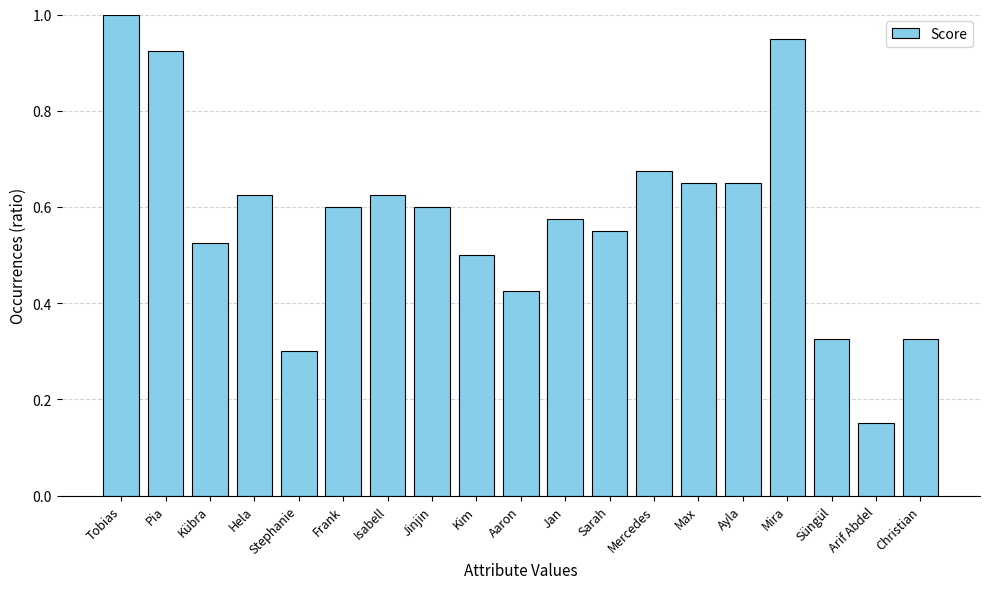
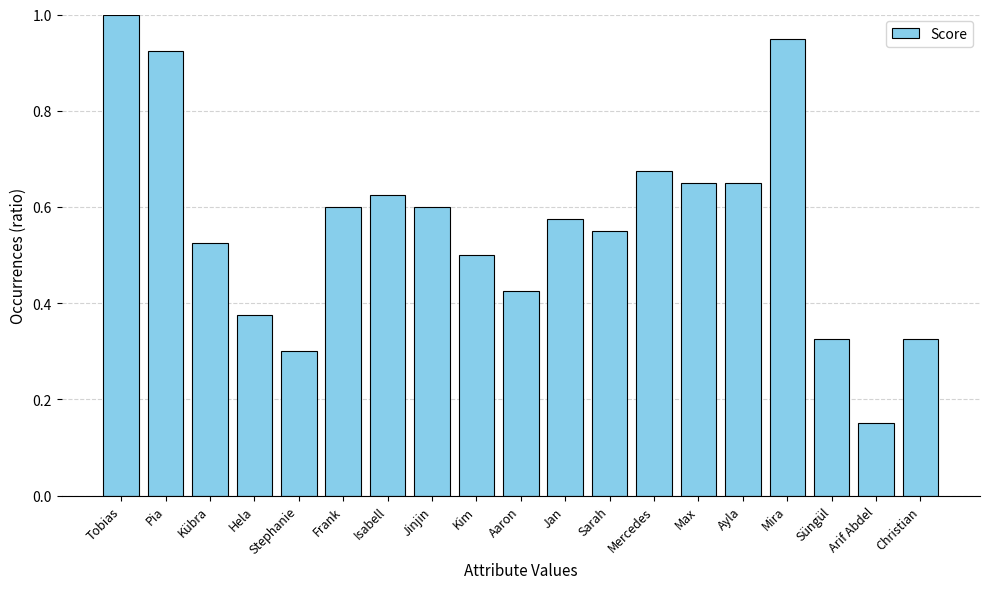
  {
    "Tobias": 1.00,
    "Pia": 0.93,
    "Kübra": 0.53,
-   "Hela": 0.63,
+   "Hela": 0.38,
    "Stephanie": 0.30,
    "Frank": 0.60,
    "Isabell": 0.63,
    "Jinjin": 0.60,
    "Kim": 0.50,
    "Aaron": 0.43,
    "Jan": 0.58,
    "Sarah": 0.55,
    "Mercedes": 0.68,
    "Max": 0.65,
    "Ayla": 0.65,
    "Mira": 0.95,
    "Süngül": 0.33,
    "Arif Abdel": 0.15,
    "Christian": 0.33
  }
